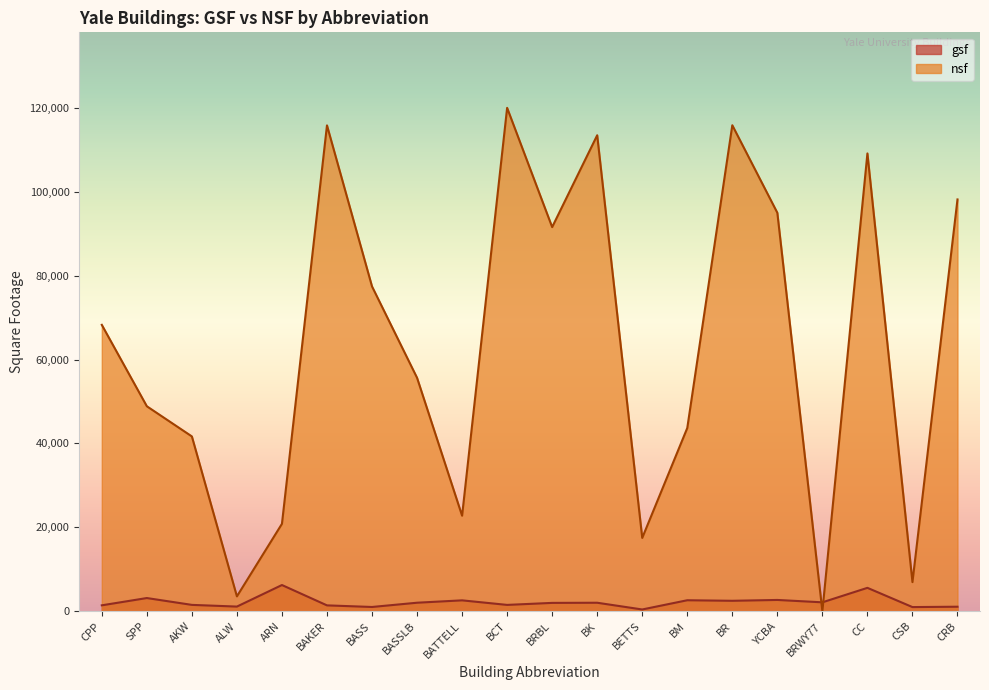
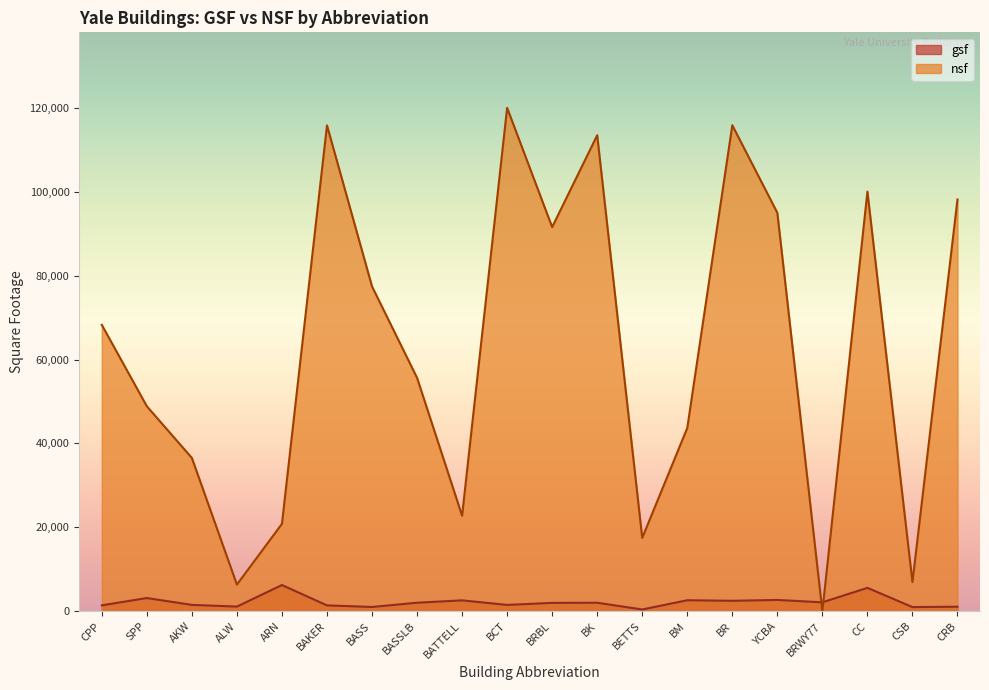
  {
    "gsf": {
      "CPP": "1,000",
      "SPP": "3,000",
      "AKW": "2,000",
      "ALW": "1,000",
      "ARN": "6,000",
      "BAKER": "1,000",
      "BASS": "1,000",
      "BASSLB": "2,000",
      "BATTELL": "3,000",
      "BCT": "2,000",
      "BRBL": "2,000",
      "BK": "2,000",
      "BETTS": "0",
      "BM": "3,000",
      "BR": "3,000",
      "YCBA": "3,000",
      "BRWY77": "2,000",
      "CC": "6,000",
      "CSB": "1,000",
      "CRB": "1,000"
    },
    "nsf": {
      "CPP": "68,000",
      "SPP": "49,000",
-     "AKW": "42,000",
-     "ALW": "4,000",
+     "AKW": "37,000",
+     "ALW": "6,000",
      "ARN": "21,000",
      "BAKER": "116,000",
      "BASS": "77,000",
      "BASSLB": "56,000",
      "BATTELL": "23,000",
      "BCT": "120,000",
      "BRBL": "92,000",
      "BK": "113,000",
      "BETTS": "17,000",
      "BM": "44,000",
      "BR": "116,000",
      "YCBA": "95,000",
      "BRWY77": "0",
-     "CC": "109,000",
+     "CC": "100,000",
      "CSB": "7,000",
      "CRB": "98,000"
    }
  }
